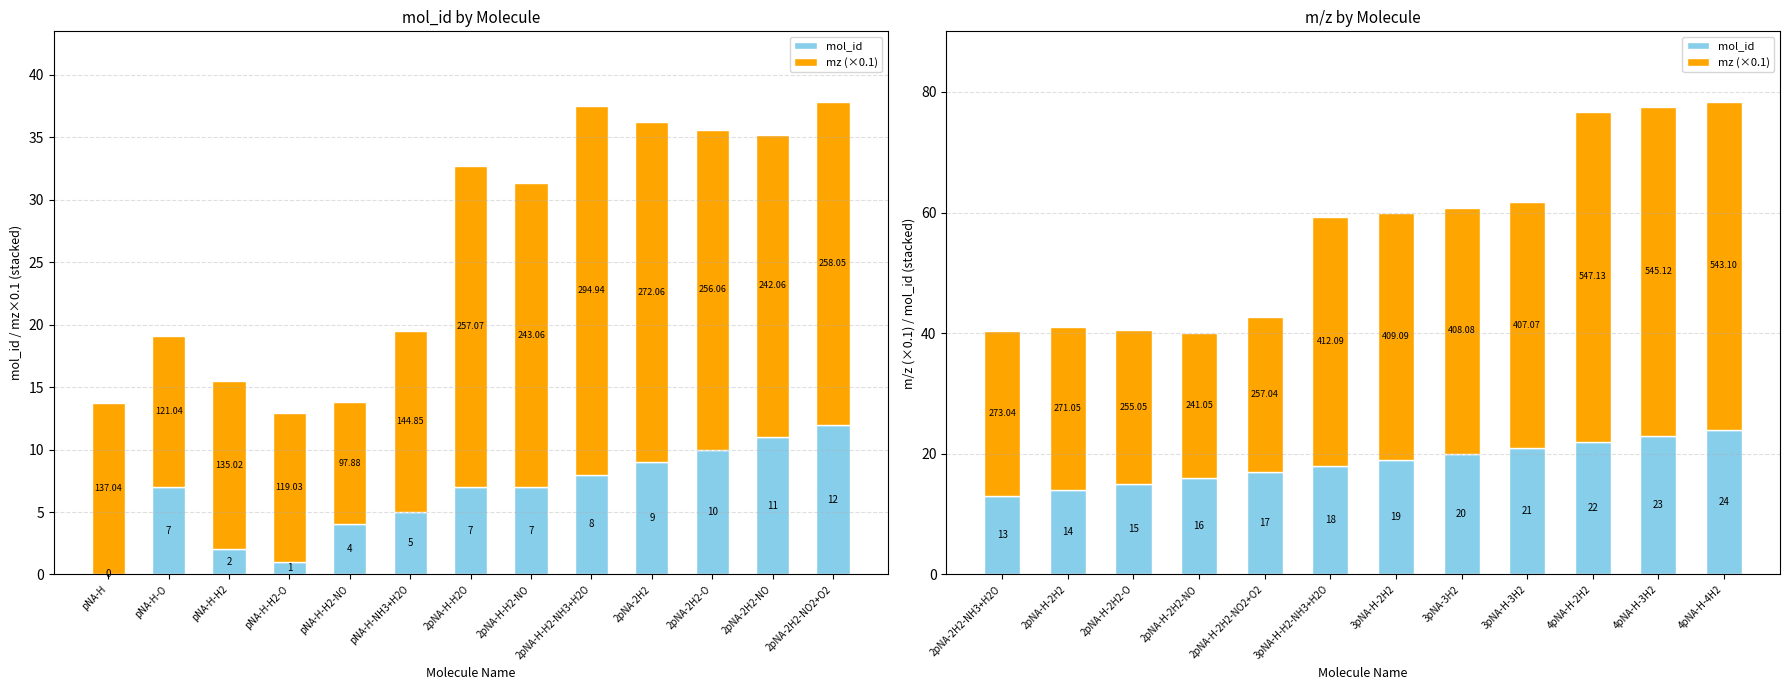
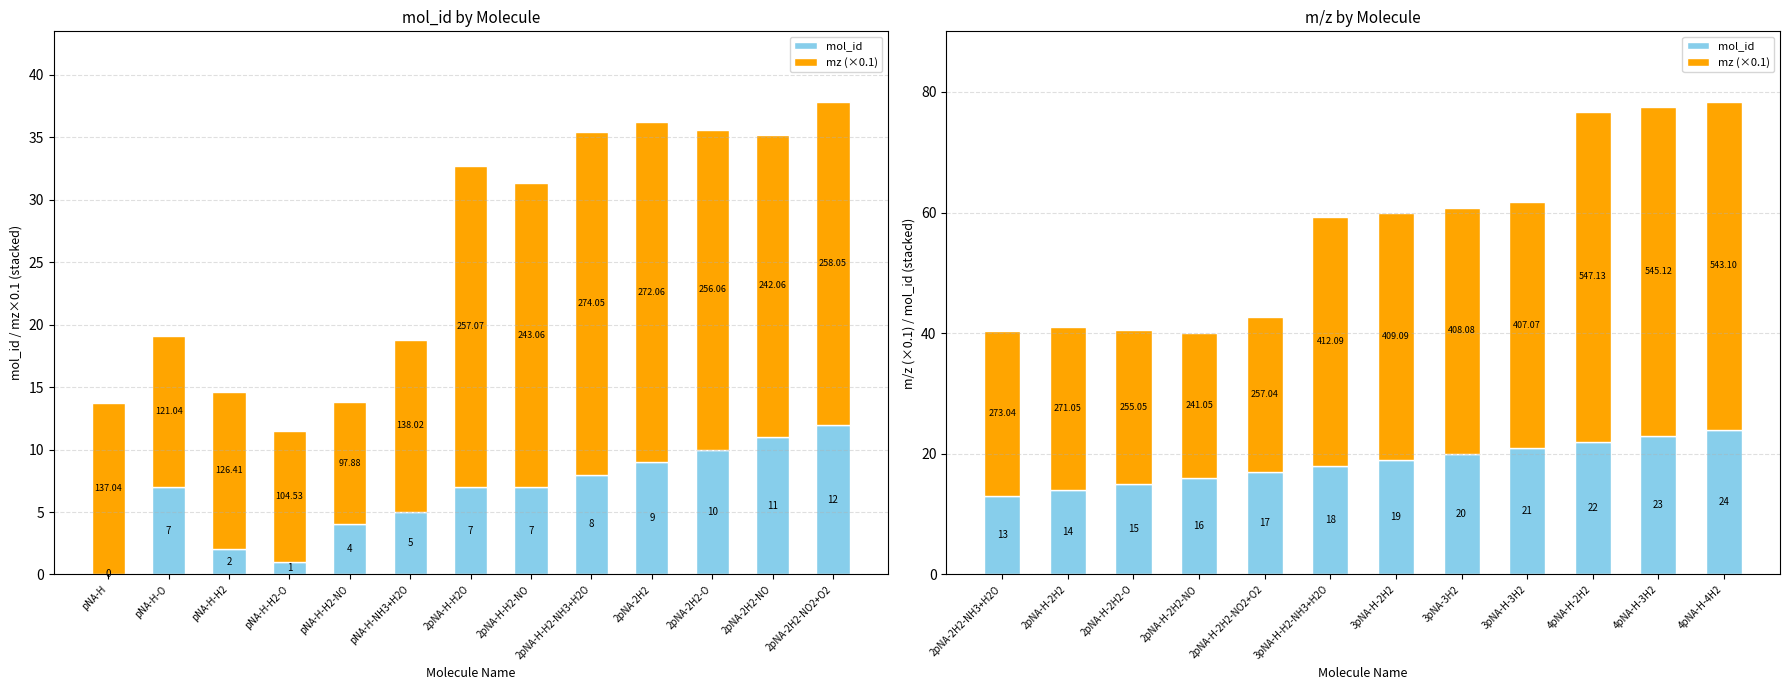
  {
    "mol_id by Molecule": {
      "mol_id": {
        "pNA-H": 0,
        "pNA-H-O": 7,
        "pNA-H-H2": 2,
        "pNA-H-H2-O": 1,
        "pNA-H-H2-NO": 4,
        "pNA-H-NH3+H2O": 5,
        "2pNA-H-H2O": 7,
        "2pNA-H-H2-NO": 7,
        "2pNA-H-H2-NH3+H2O": 8,
        "2pNA-2H2": 9,
        "2pNA-2H2-O": 10,
        "2pNA-2H2-NO": 11,
        "2pNA-2H2-NO2+O2": 12
      },
      "mz (×0.1)": {
-       "pNA-H-H2": 135.02,
-       "pNA-H-H2-O": 119.03,
-       "pNA-H-NH3+H2O": 144.85,
-       "2pNA-H-H2-NH3+H2O": 294.94
+       "pNA-H-H2": 126.41,
+       "pNA-H-H2-O": 104.53,
+       "pNA-H-NH3+H2O": 138.02,
+       "2pNA-H-H2-NH3+H2O": 274.05
      }
    },
    "m/z by Molecule": {
      "mol_id": {
        "2pNA-2H2-NH3+H2O": 13,
        "2pNA-H-2H2": 14,
        "2pNA-H-2H2-O": 15,
        "2pNA-H-2H2-NO": 16,
        "2pNA-H-2H2-NO2+O2": 17,
        "3pNA-H-H2-NH3+H2O": 18,
        "3pNA-H-2H2": 19,
        "3pNA-3H2": 20,
        "3pNA-H-3H2": 21,
        "4pNA-H-2H2": 22,
        "4pNA-H-3H2": 23,
        "4pNA-H-4H2": 24
      }
    }
  }
